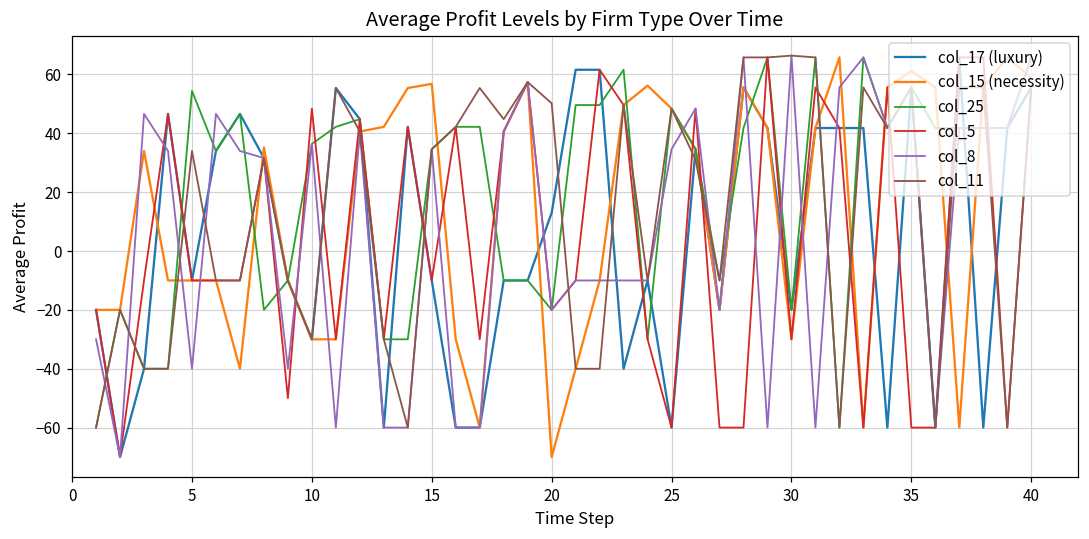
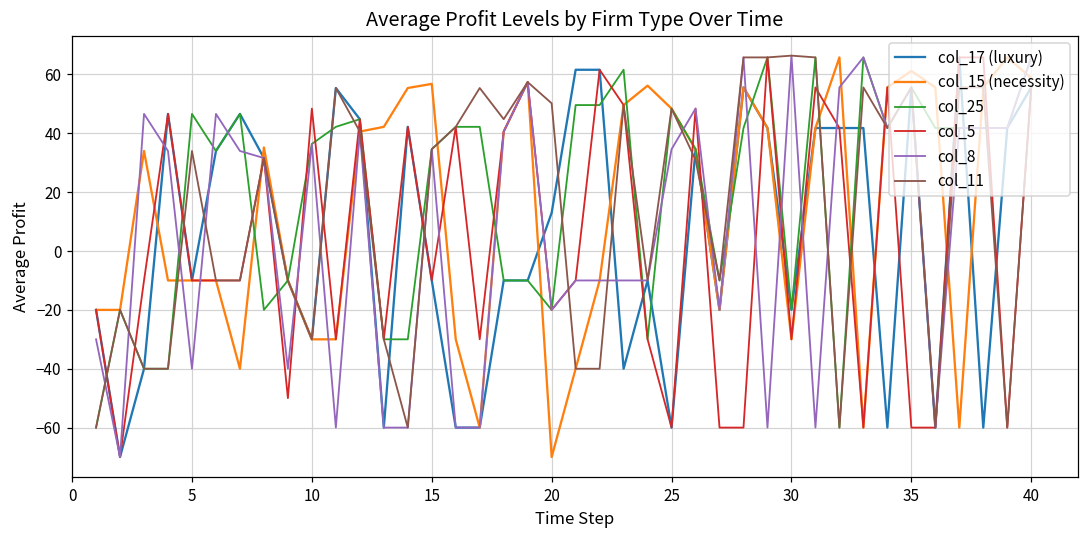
  {
    "col_17 (luxury)": {
      "20": 13
    },
    "col_15 (necessity)": {
      "15": 57,
      "20": -70
    },
    "col_25": {
-     "5": 54
+     "5": 47
    },
    "col_5": {
      "10": 48,
      "35": -60
    },
    "col_8": {
      "5": -40,
      "25": 35
    },
    "col_11": {
      "5": 34,
      "20": 50
    }
  }
